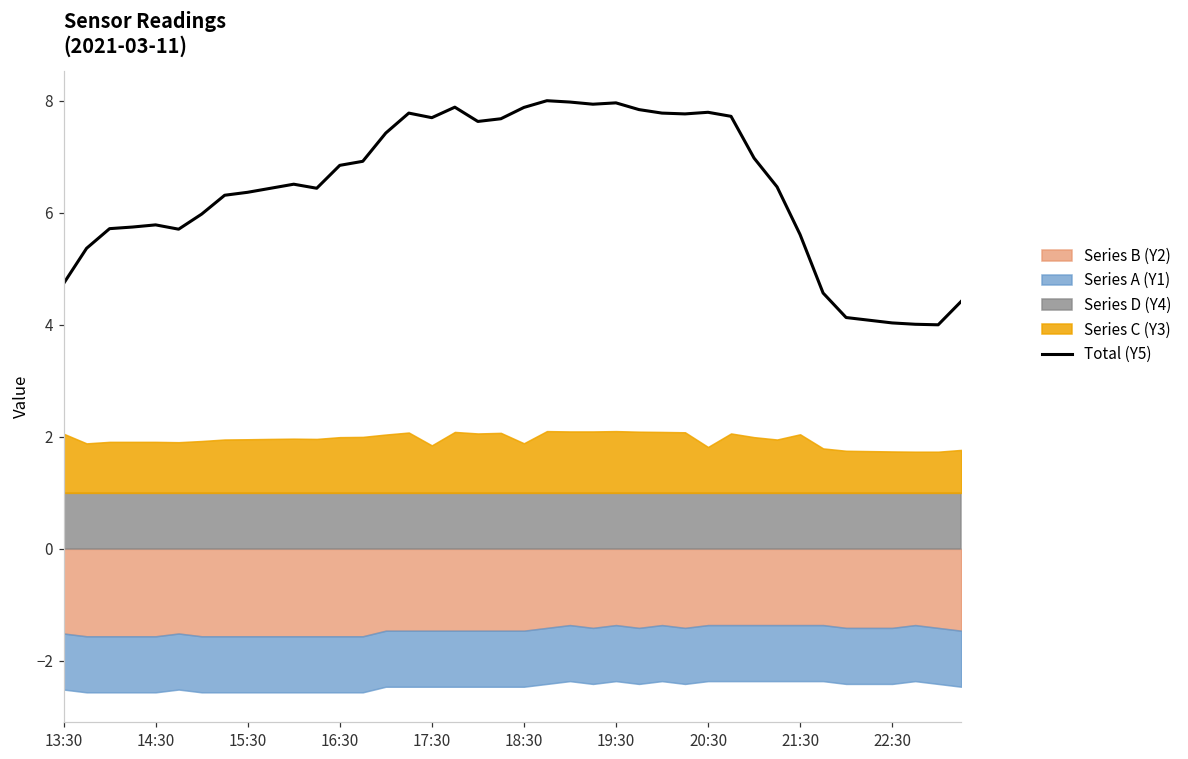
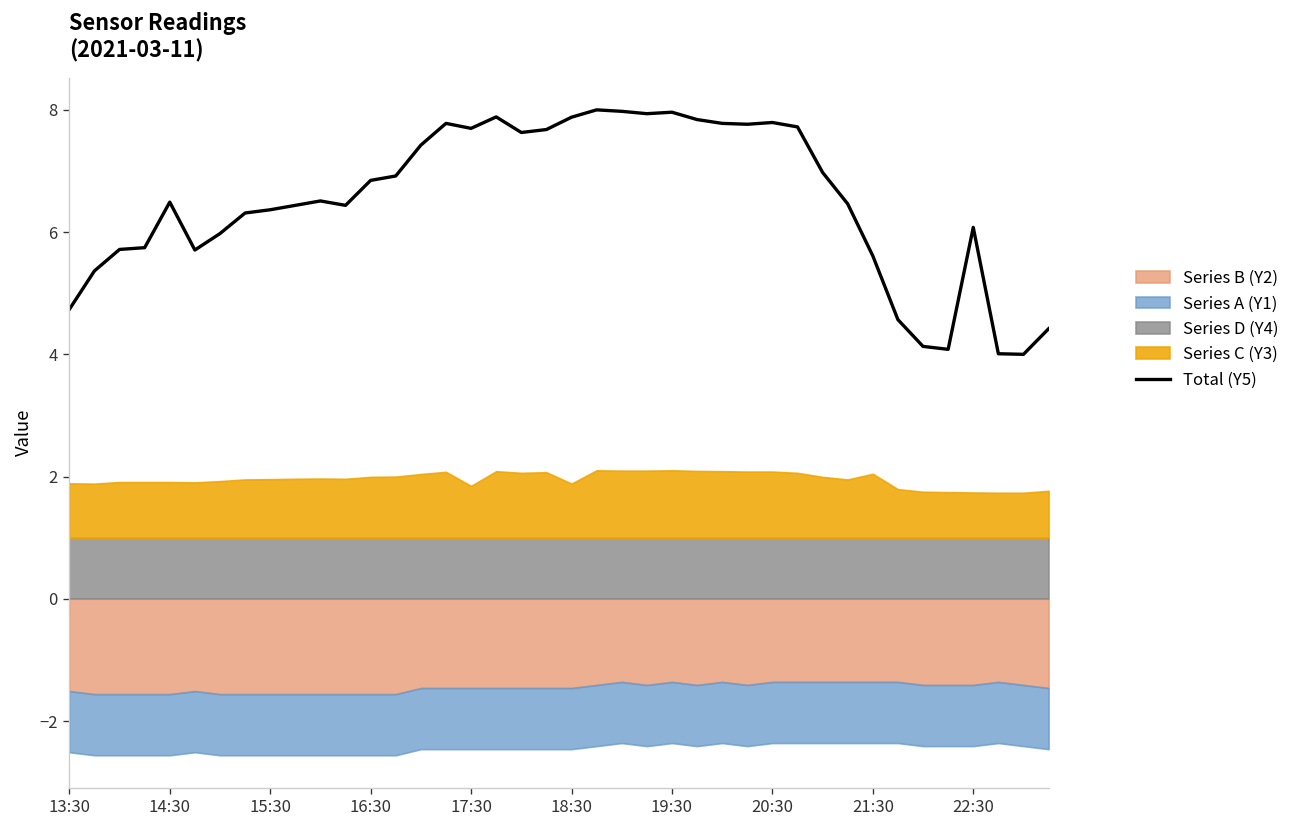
  {
    "Total (Y5)": {
      "13:30": 4.7,
-     "14:30": 5.8,
+     "14:30": 6.5,
      "15:30": 6.4,
      "16:30": 6.8,
      "17:30": 7.7,
      "18:30": 7.9,
      "19:30": 8.0,
      "20:30": 7.8,
      "21:30": 5.6,
-     "22:30": 4.0
+     "22:30": 6.1
    },
    "Series B (Y2)": {
      "13:30": 1.5,
      "14:30": 1.6,
      "15:30": 1.6,
      "16:30": 1.6,
      "17:30": 1.5,
      "18:30": 1.5,
      "19:30": 1.4,
      "20:30": 1.4,
      "21:30": 1.4,
      "22:30": 1.4
    },
    "Series D (Y4)": {
      "13:30": 1.0,
      "14:30": 1.0,
      "15:30": 1.0,
      "16:30": 1.0,
      "17:30": 1.0,
      "18:30": 1.0,
      "19:30": 1.0,
      "20:30": 1.0,
      "21:30": 1.0,
      "22:30": 1.0
    },
    "Series C (Y3)": {
-     "13:30": 1.1,
+     "13:30": 0.9,
      "14:30": 0.9,
      "15:30": 1.0,
      "16:30": 1.0,
      "17:30": 0.8,
      "18:30": 0.9,
      "19:30": 1.1,
-     "20:30": 0.8,
+     "20:30": 1.1,
      "21:30": 1.0,
      "22:30": 0.7
    }
  }
